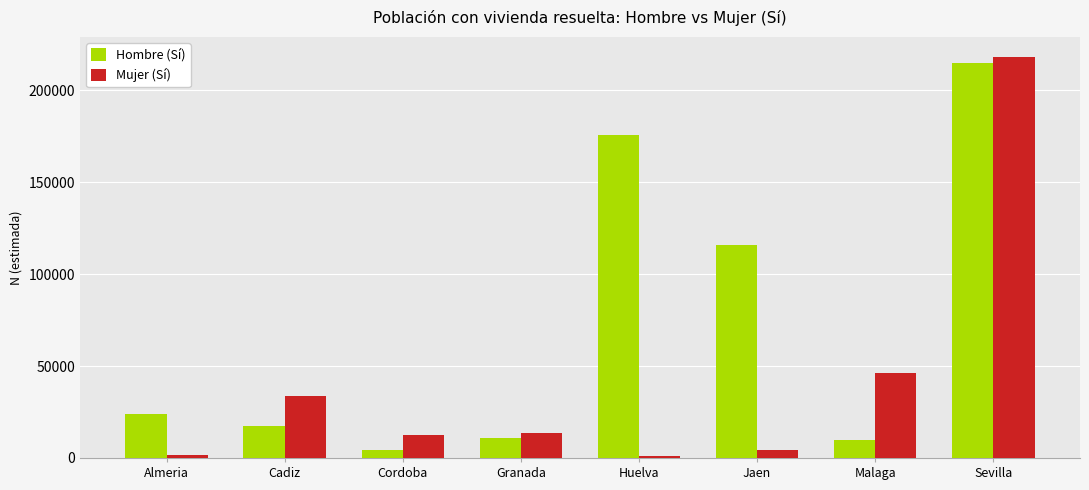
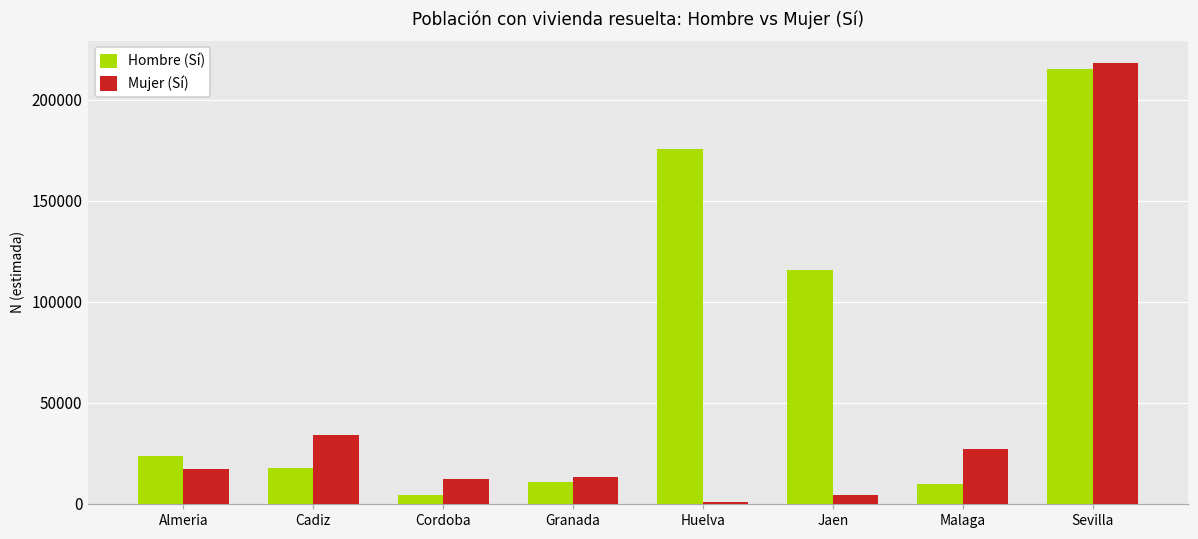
  {
    "Hombre (Sí)": {
      "Almeria": 24000,
      "Cadiz": 18000,
      "Cordoba": 4000,
      "Granada": 11000,
      "Huelva": 176000,
      "Jaen": 116000,
      "Malaga": 10000,
      "Sevilla": 215000
    },
    "Mujer (Sí)": {
-     "Almeria": 2000,
+     "Almeria": 17000,
      "Cadiz": 34000,
      "Cordoba": 12000,
      "Granada": 13000,
      "Jaen": 5000,
-     "Malaga": 46000,
+     "Malaga": 27000,
      "Sevilla": 218000
    }
  }
